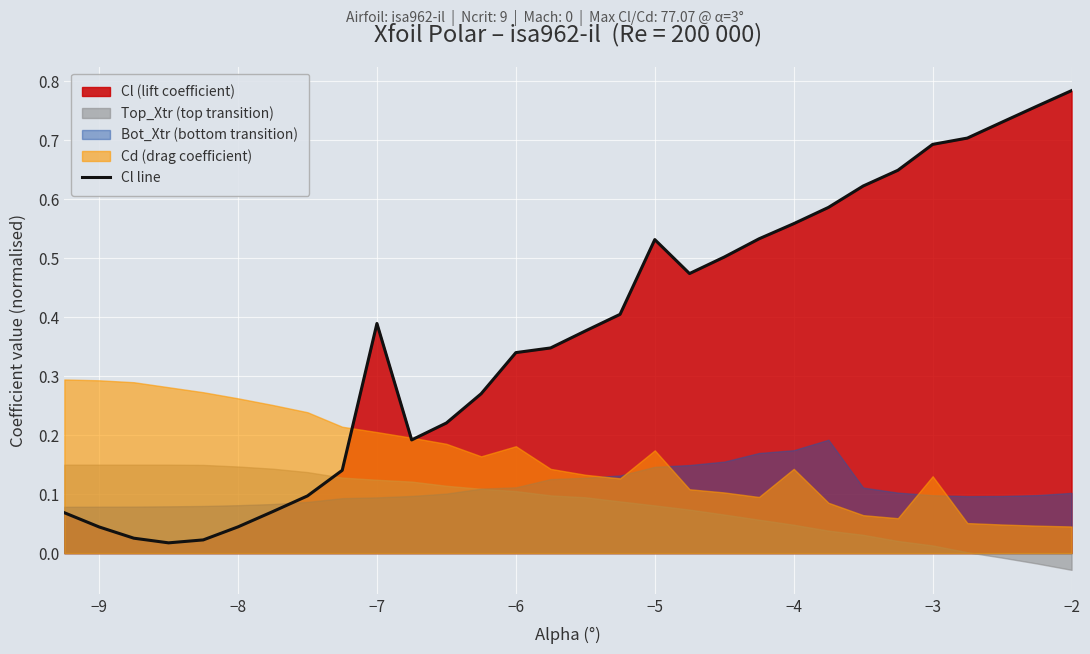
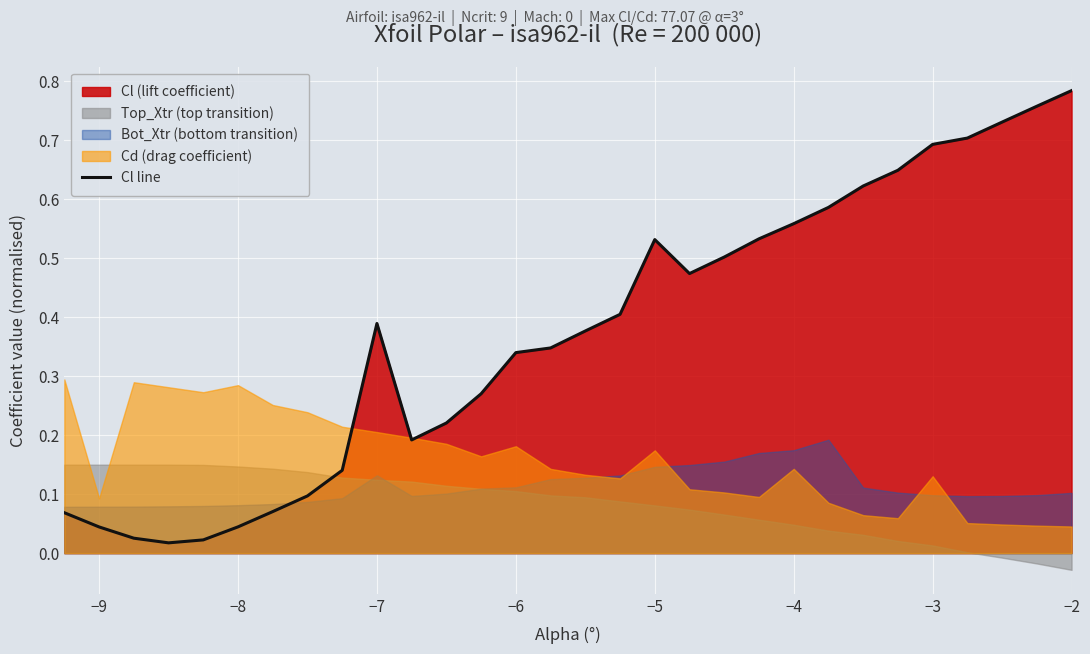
  {
    "Cl (lift coefficient)": {
      "−9": 0.04,
      "−8": 0.04,
      "−7": 0.39,
      "−6": 0.34,
      "−5": 0.53,
      "−4": 0.56,
      "−3": 0.69,
      "−2": 0.78
    },
    "Top_Xtr (top transition)": {
      "−9": 0.15,
      "−8": 0.15,
      "−7": 0.12,
      "−6": 0.11,
      "−5": 0.08,
      "−4": 0.05,
      "−3": 0.01
    },
    "Bot_Xtr (bottom transition)": {
      "−9": 0.08,
      "−8": 0.08,
-     "−7": 0.09,
+     "−7": 0.13,
      "−6": 0.11,
      "−5": 0.15,
      "−4": 0.17,
      "−3": 0.10,
      "−2": 0.10
    },
    "Cd (drag coefficient)": {
-     "−9": 0.29,
-     "−8": 0.26,
+     "−9": 0.09,
+     "−8": 0.28,
      "−7": 0.21,
      "−6": 0.18,
      "−5": 0.17,
      "−4": 0.14,
      "−3": 0.13,
      "−2": 0.05
    }
  }
